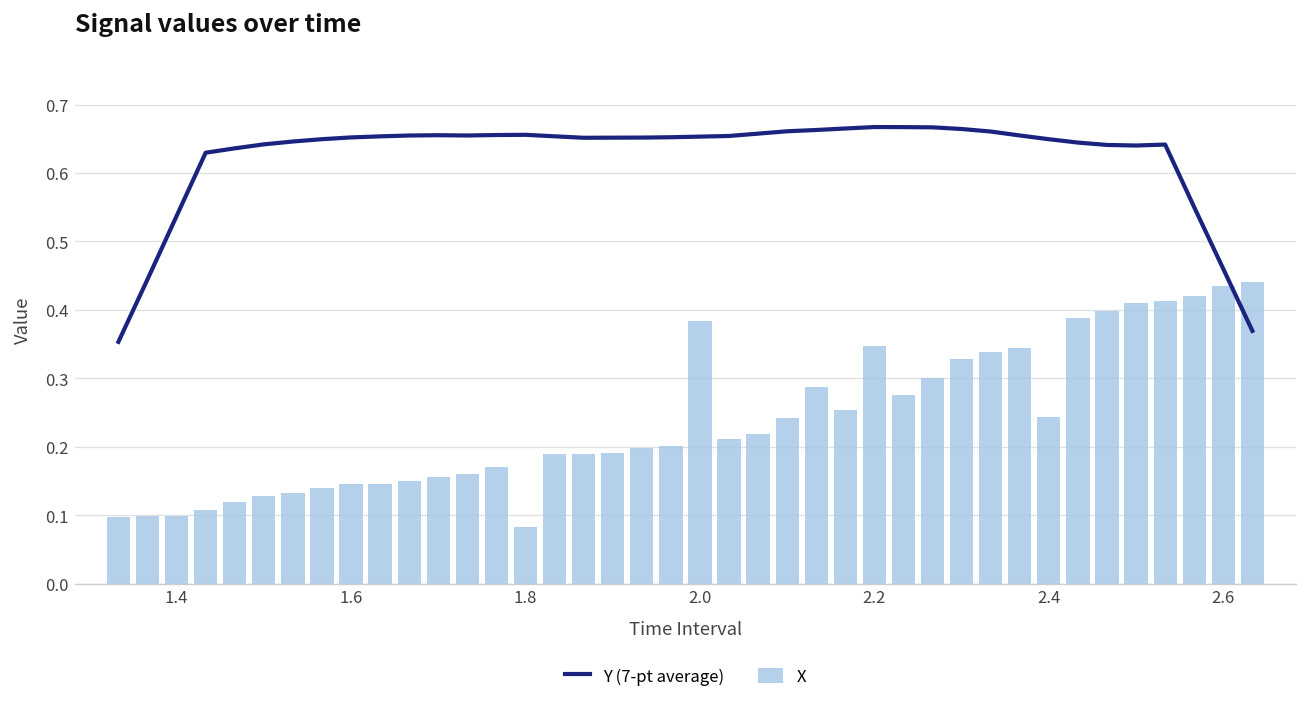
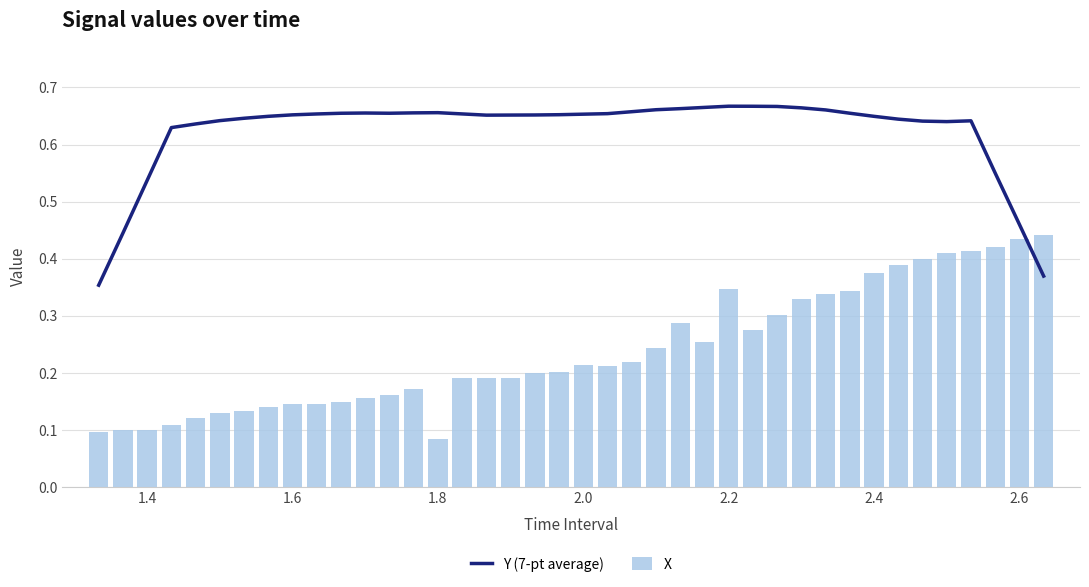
  {
    "Y (7-pt average)": {
      "1.4": 0.54,
      "1.6": 0.65,
      "1.8": 0.66,
      "2.0": 0.65,
      "2.2": 0.67,
      "2.4": 0.65,
      "2.6": 0.46
    },
    "X": {
      "1.4": 0.10,
      "1.6": 0.15,
      "1.8": 0.08,
-     "2.0": 0.38,
+     "2.0": 0.21,
      "2.2": 0.35,
-     "2.4": 0.24,
+     "2.4": 0.37,
      "2.6": 0.43
    }
  }
